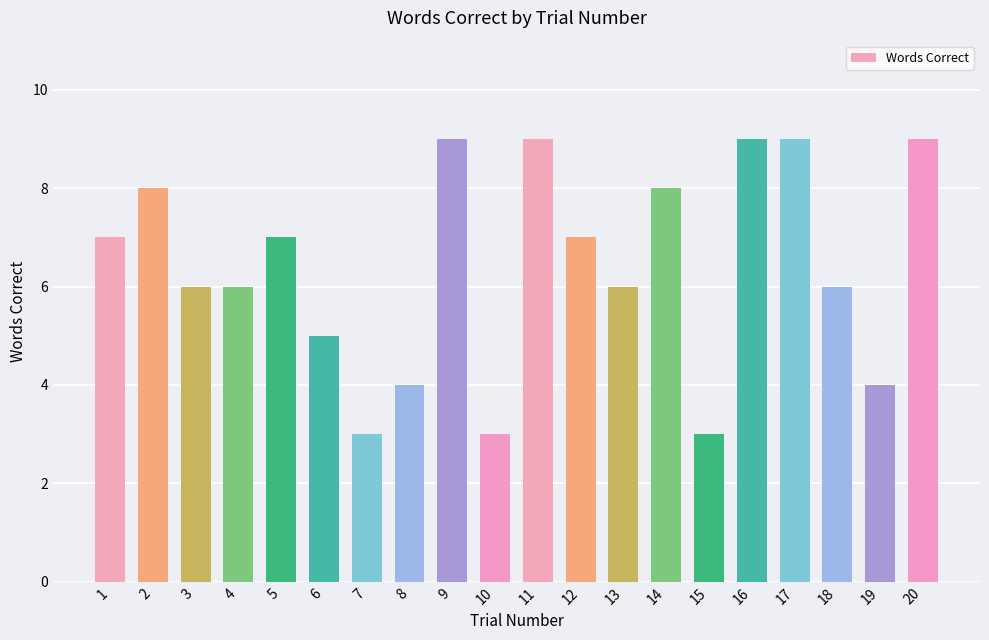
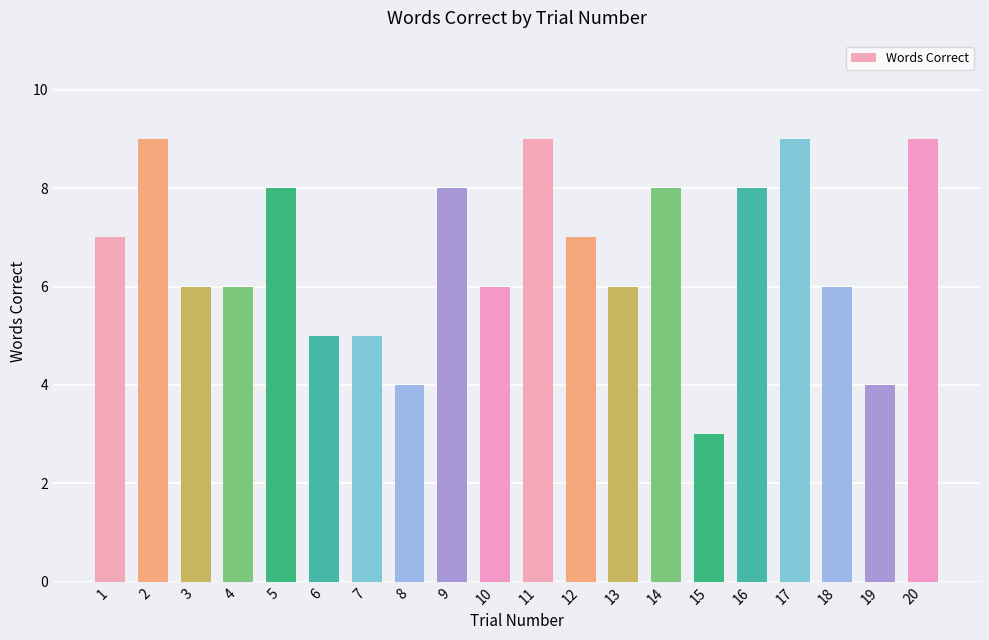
  {
    "1": 7,
-   "2": 8,
+   "2": 9,
    "3": 6,
    "4": 6,
-   "5": 7,
+   "5": 8,
    "6": 5,
-   "7": 3,
+   "7": 5,
    "8": 4,
-   "9": 9,
-   "10": 3,
+   "9": 8,
+   "10": 6,
    "11": 9,
    "12": 7,
    "13": 6,
    "14": 8,
    "15": 3,
-   "16": 9,
+   "16": 8,
    "17": 9,
    "18": 6,
    "19": 4,
    "20": 9
  }
